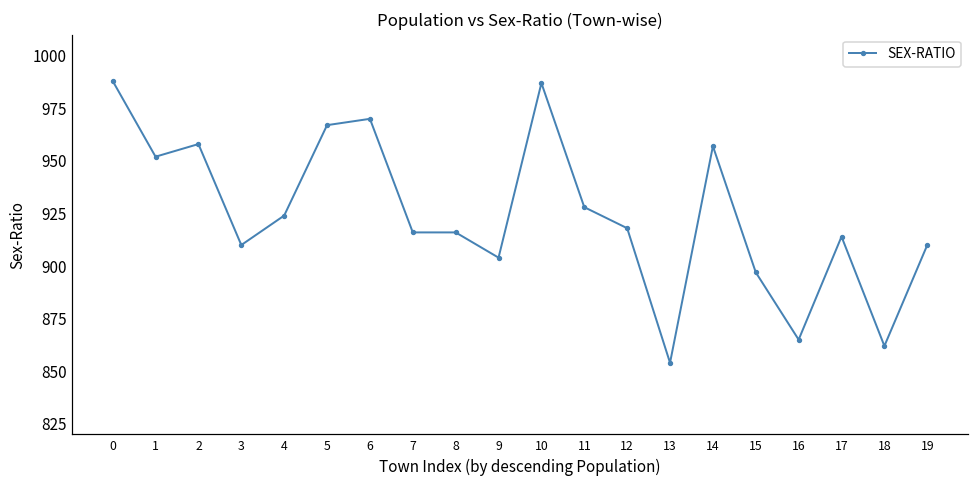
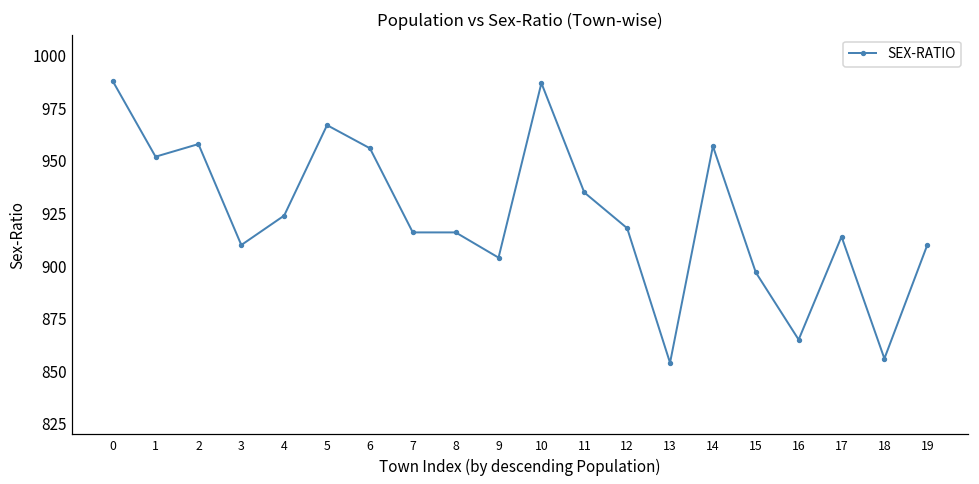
  {
    "0": 988,
    "1": 952,
    "2": 958,
    "3": 910,
    "4": 924,
    "5": 967,
-   "6": 970,
+   "6": 956,
    "7": 916,
    "8": 916,
    "9": 904,
    "10": 987,
-   "11": 928,
+   "11": 935,
    "12": 918,
    "13": 854,
    "14": 957,
    "15": 897,
    "16": 865,
    "17": 914,
-   "18": 862,
+   "18": 856,
    "19": 910
  }
